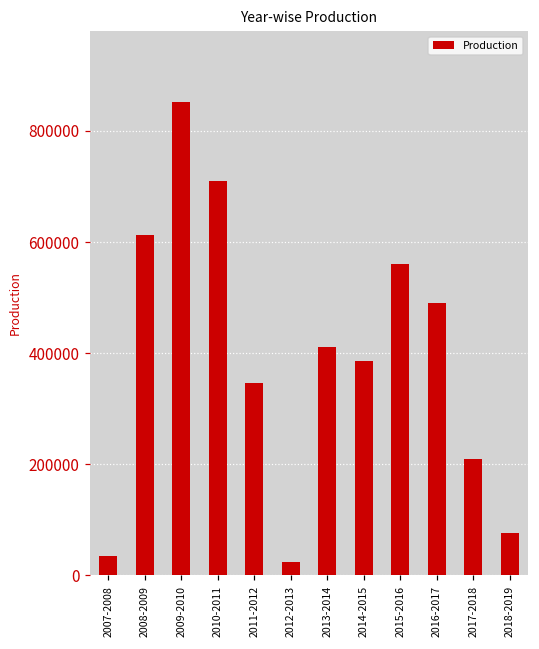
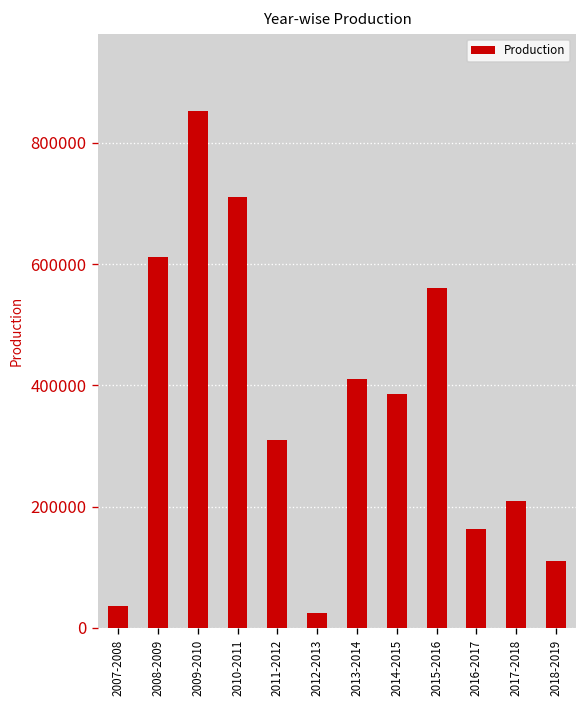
  {
    "2007-2008": 40000,
    "2008-2009": 610000,
    "2009-2010": 850000,
    "2010-2011": 710000,
-   "2011-2012": 350000,
+   "2011-2012": 310000,
    "2012-2013": 20000,
    "2013-2014": 410000,
    "2014-2015": 390000,
    "2015-2016": 560000,
-   "2016-2017": 490000,
+   "2016-2017": 160000,
    "2017-2018": 210000,
-   "2018-2019": 80000
+   "2018-2019": 110000
  }
